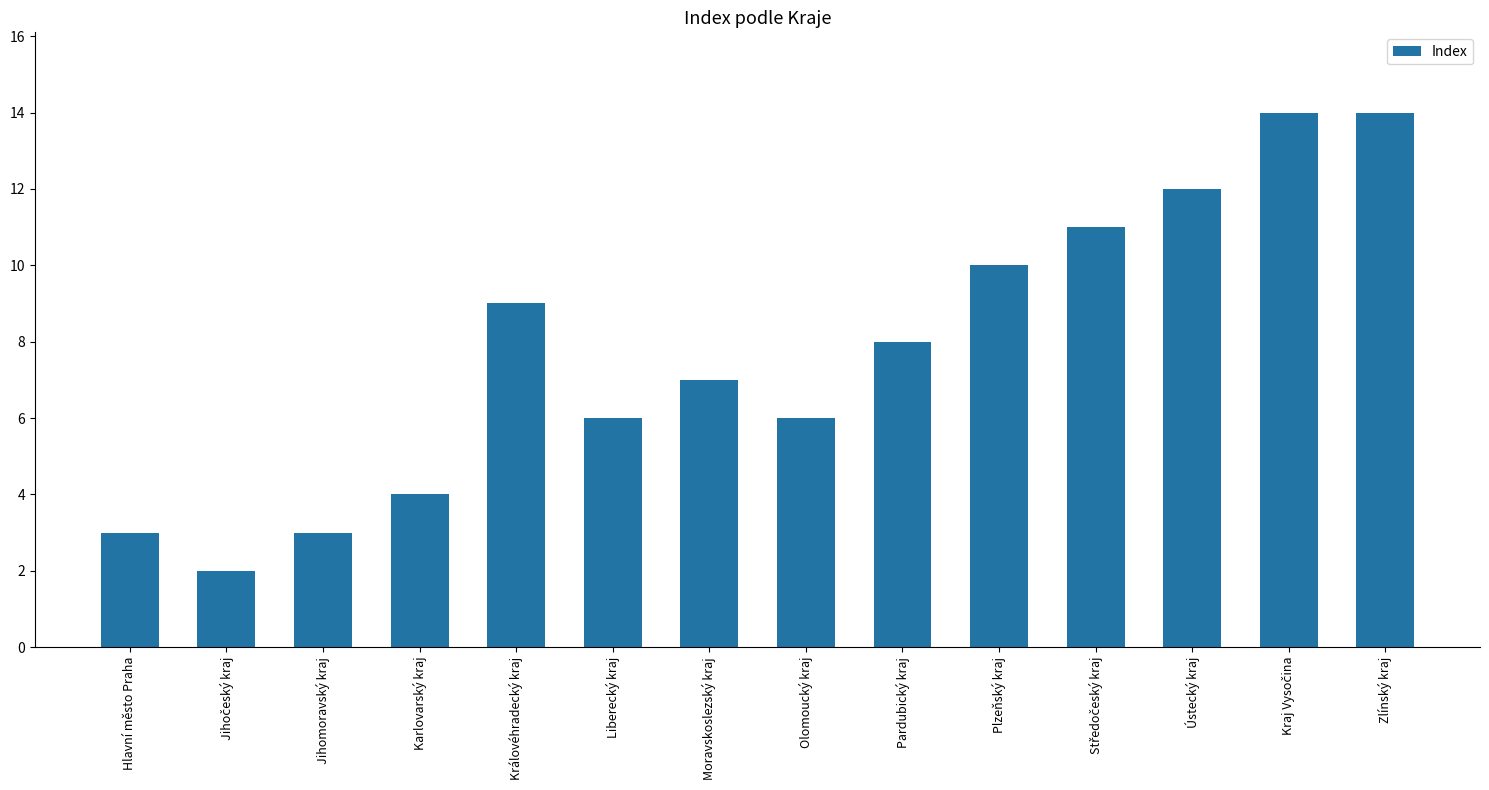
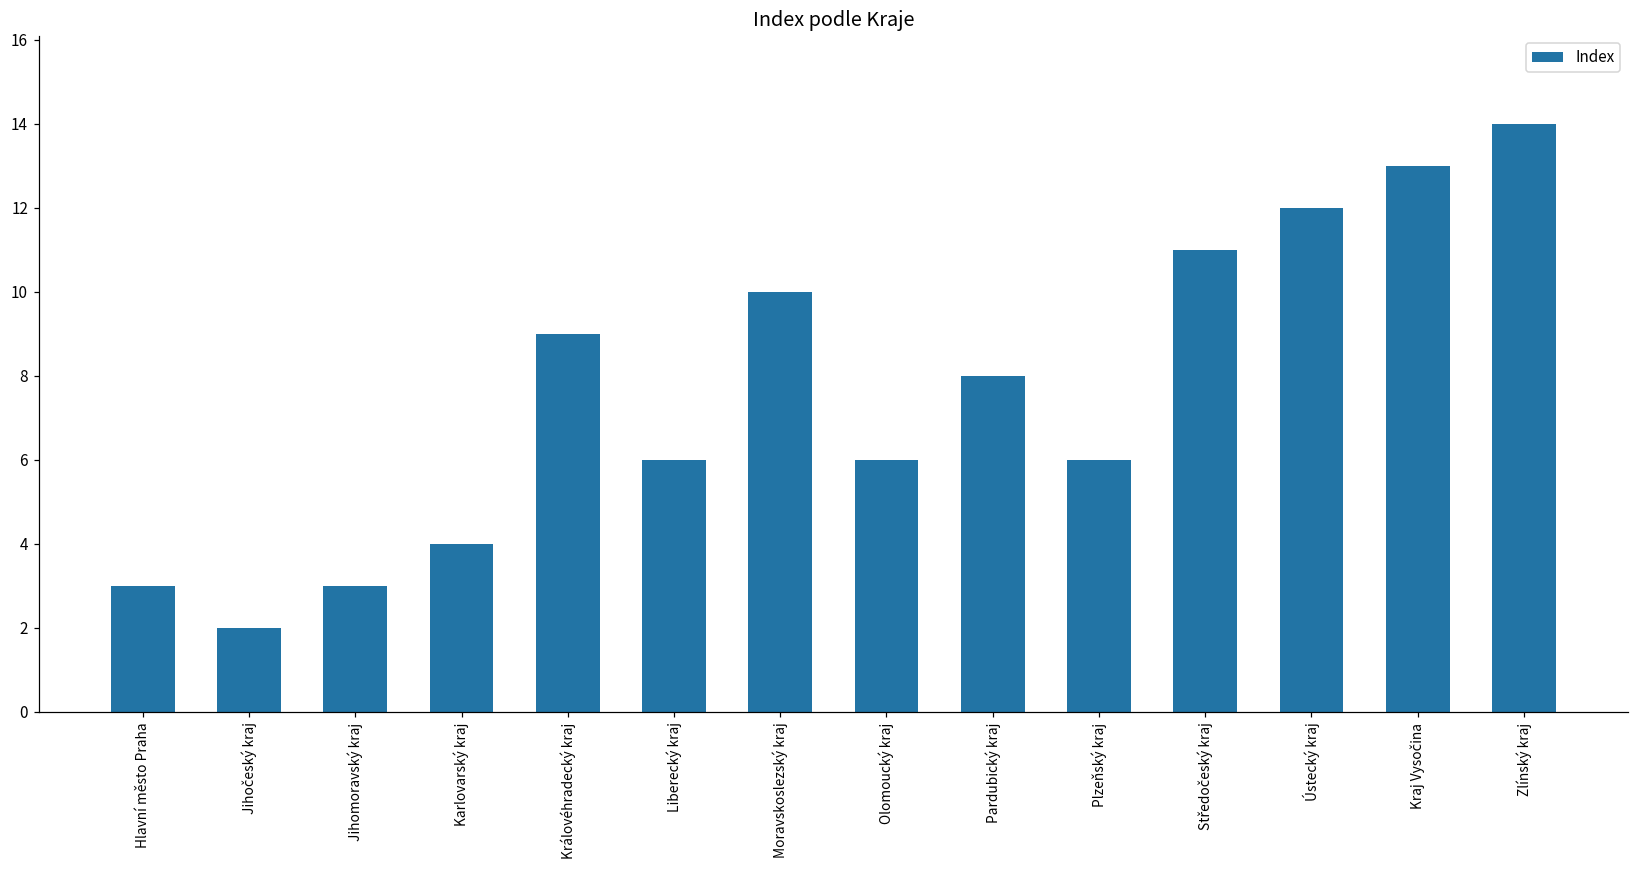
  {
    "Hlavní město Praha": 3,
    "Jihočeský kraj": 2,
    "Jihomoravský kraj": 3,
    "Karlovarský kraj": 4,
    "Královéhradecký kraj": 9,
    "Liberecký kraj": 6,
-   "Moravskoslezský kraj": 7,
+   "Moravskoslezský kraj": 10,
    "Olomoucký kraj": 6,
    "Pardubický kraj": 8,
-   "Plzeňský kraj": 10,
+   "Plzeňský kraj": 6,
    "Středočeský kraj": 11,
    "Ústecký kraj": 12,
-   "Kraj Vysočina": 14,
+   "Kraj Vysočina": 13,
    "Zlínský kraj": 14
  }
